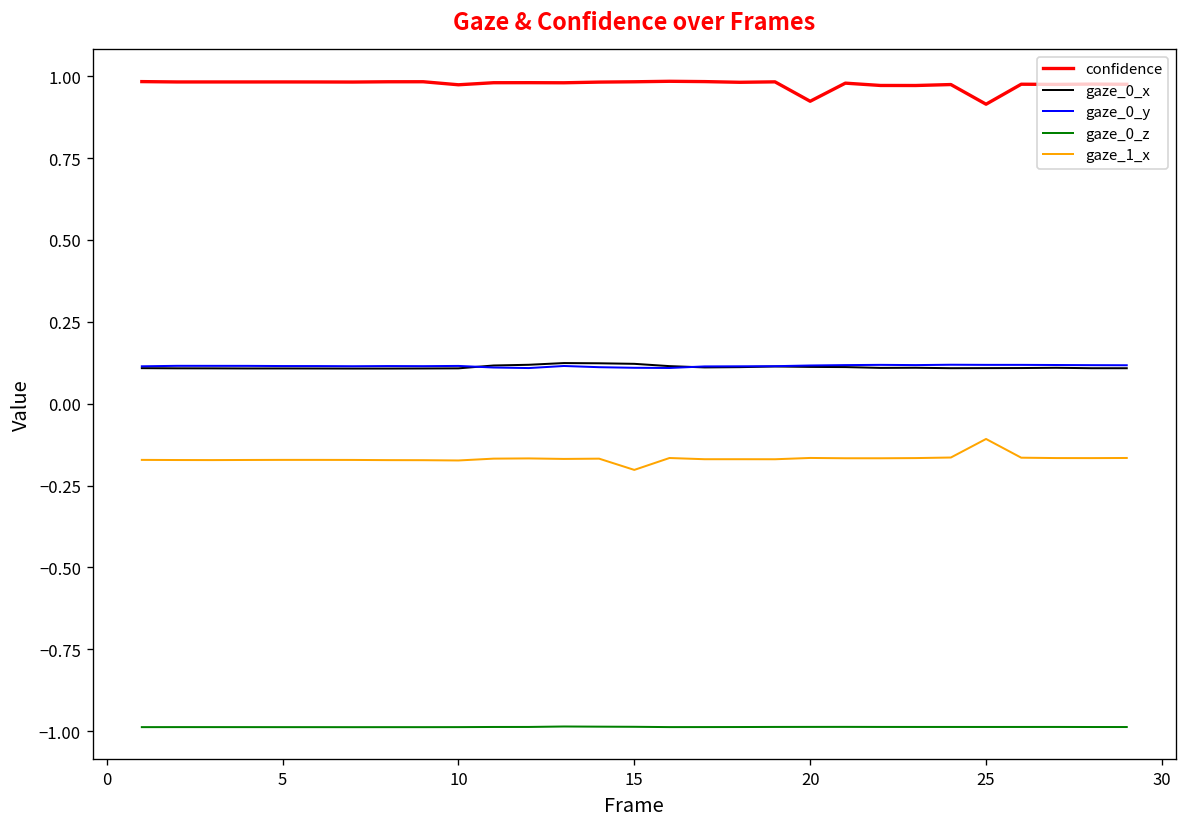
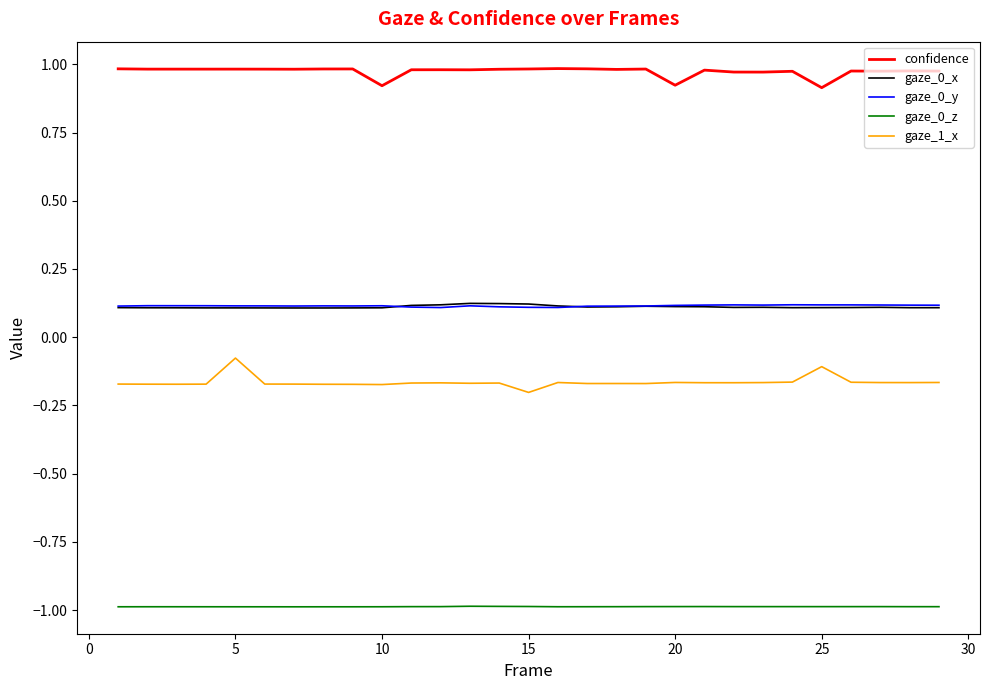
  {
    "confidence": {
      "5": 0.98,
-     "10": 0.97,
+     "10": 0.92,
      "15": 0.98,
      "20": 0.92,
      "25": 0.91
    },
    "gaze_0_x": {
      "15": 0.12,
      "25": 0.11
    },
    "gaze_0_y": {
      "15": 0.11,
      "25": 0.12
    },
    "gaze_0_z": {
      "5": -0.99,
      "10": -0.99,
      "15": -0.99,
      "20": -0.99,
      "25": -0.99
    },
    "gaze_1_x": {
-     "5": -0.17,
+     "5": -0.08,
      "10": -0.17,
      "15": -0.20,
      "20": -0.17,
      "25": -0.11
    }
  }
